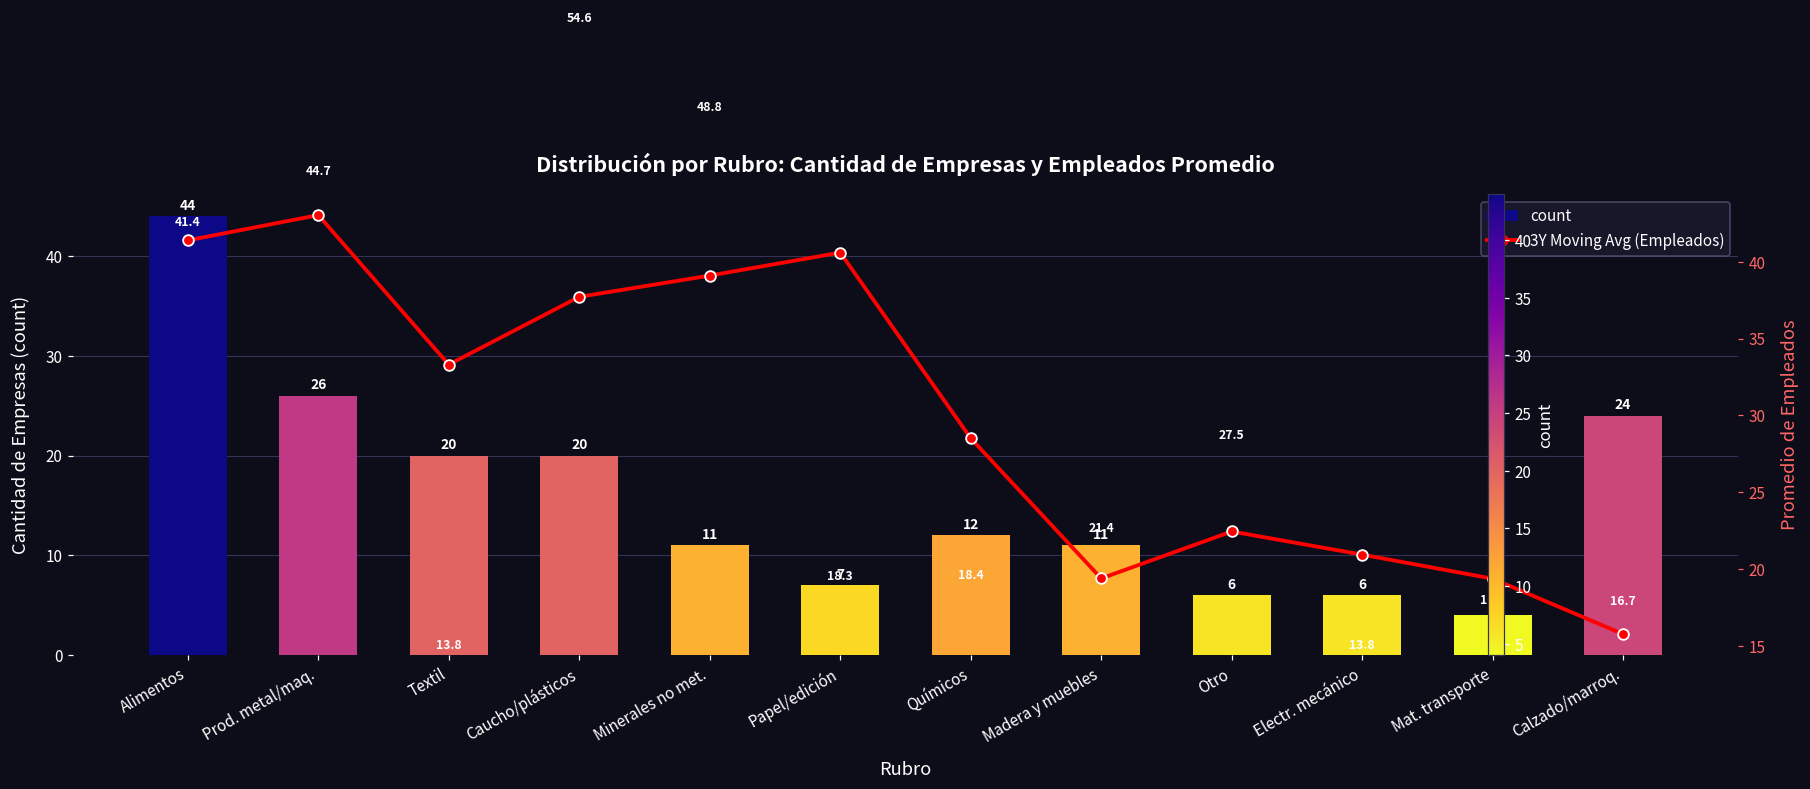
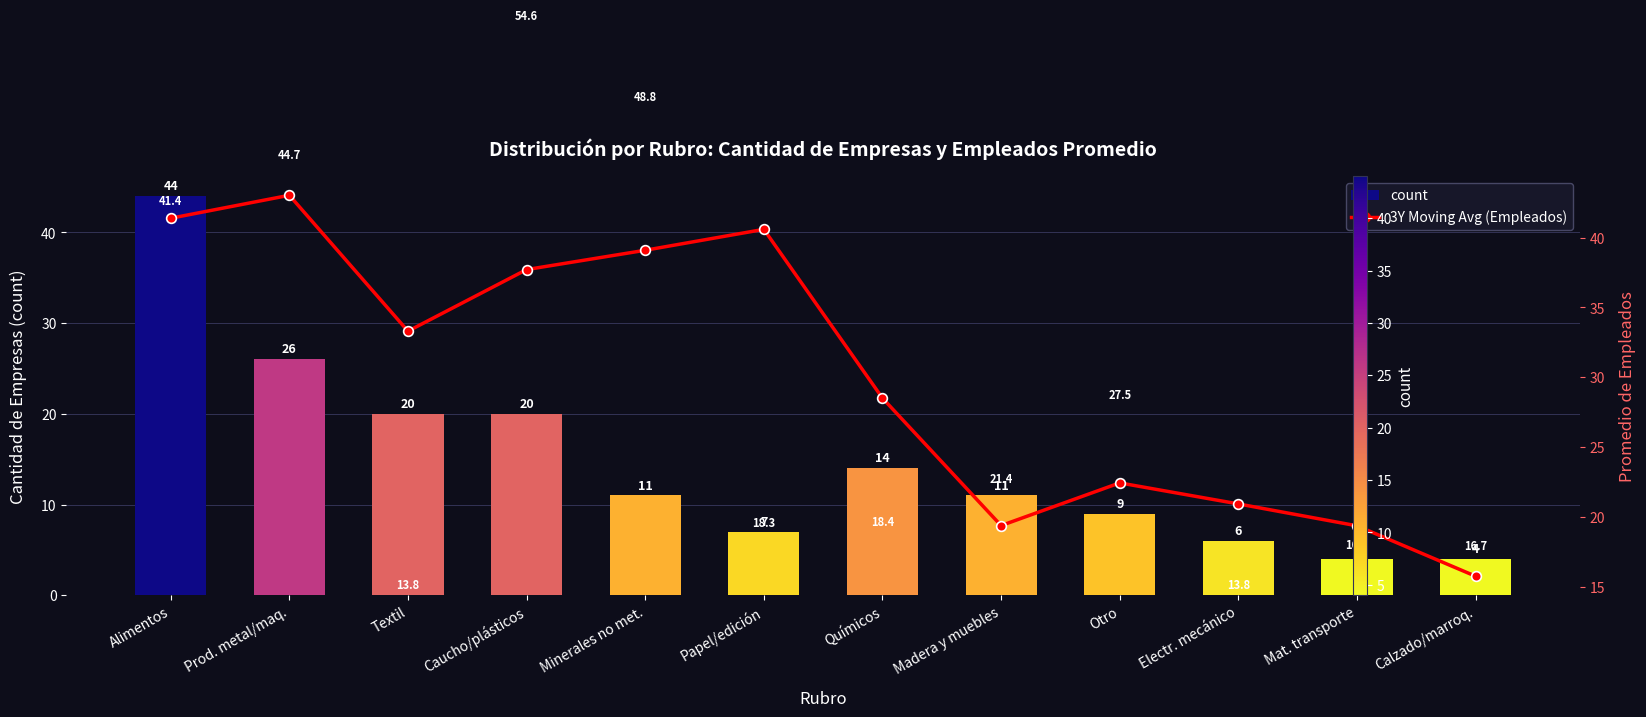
  {
    "count": {
      "Alimentos": 44,
      "Prod. metal/maq.": 26,
      "Textil": 20,
      "Caucho/plásticos": 20,
      "Minerales no met.": 11,
-     "Químicos": 12,
-     "Otro": 6,
+     "Químicos": 14,
+     "Otro": 9,
      "Electr. mecánico": 6,
-     "Calzado/marroq.": 24
+     "Calzado/marroq.": 4
    },
    "3Y Moving Avg (Empleados)": {
      "Alimentos": 41.4
    }
  }
